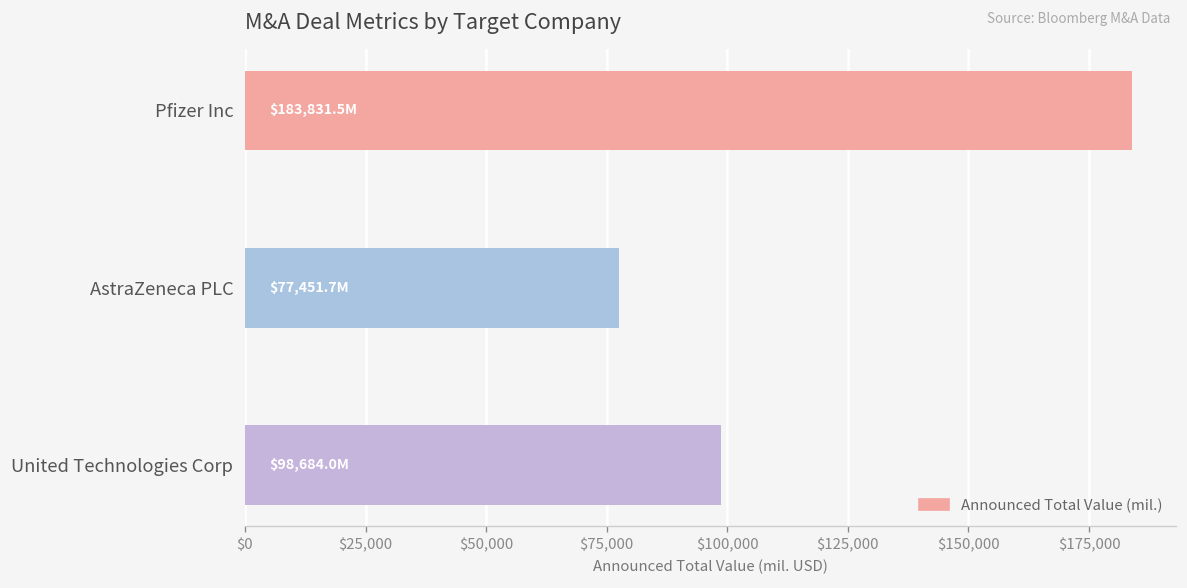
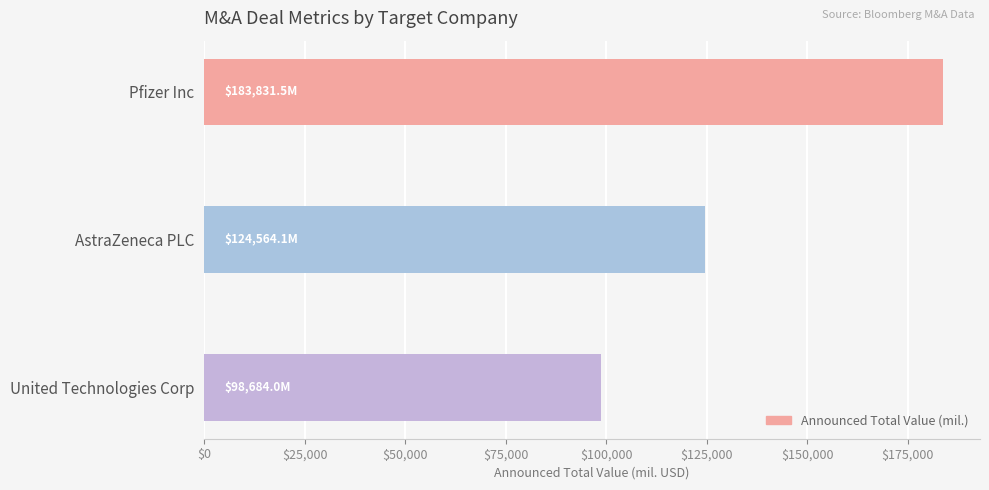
  {
    "Pfizer Inc": "$183,831.5M",
-   "AstraZeneca PLC": "$77,451.7M",
+   "AstraZeneca PLC": "$124,564.1M",
    "United Technologies Corp": "$98,684.0M"
  }
